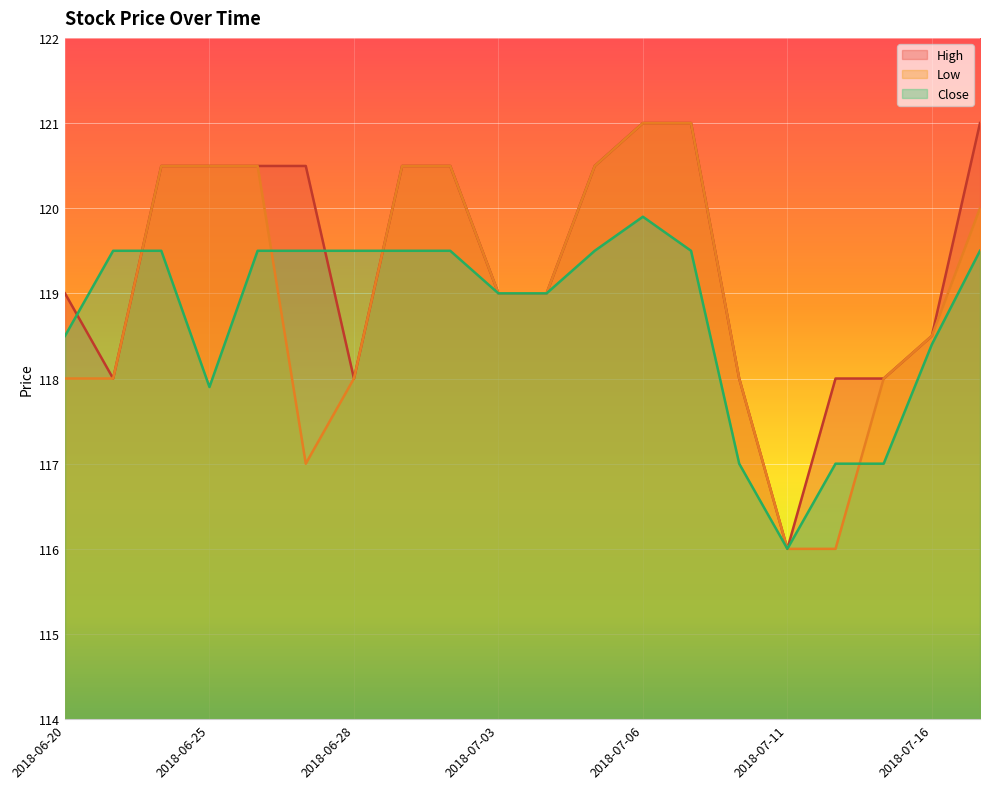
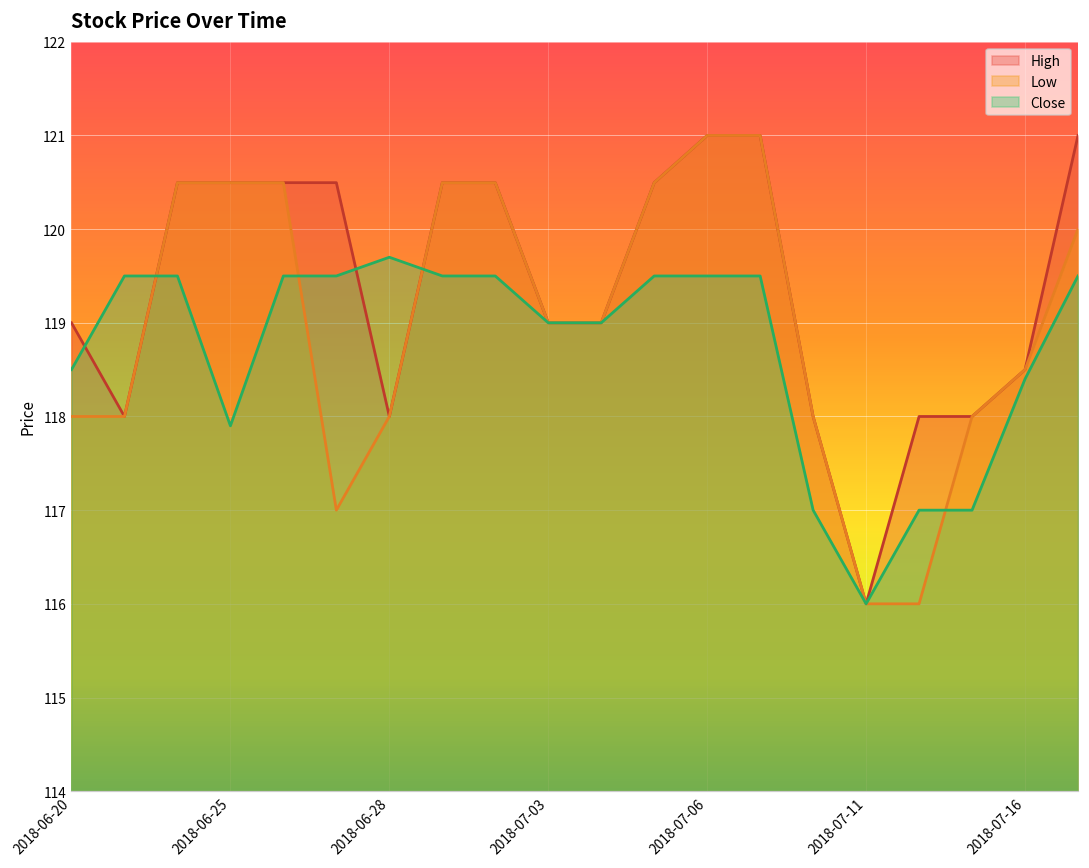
  {
    "Close": {
      "2018-06-20": 118.5,
      "2018-06-25": 117.9,
-     "2018-06-28": 119.5,
-     "2018-07-06": 119.9,
+     "2018-06-28": 119.7,
+     "2018-07-06": 119.5,
      "2018-07-16": 118.4
    }
  }
